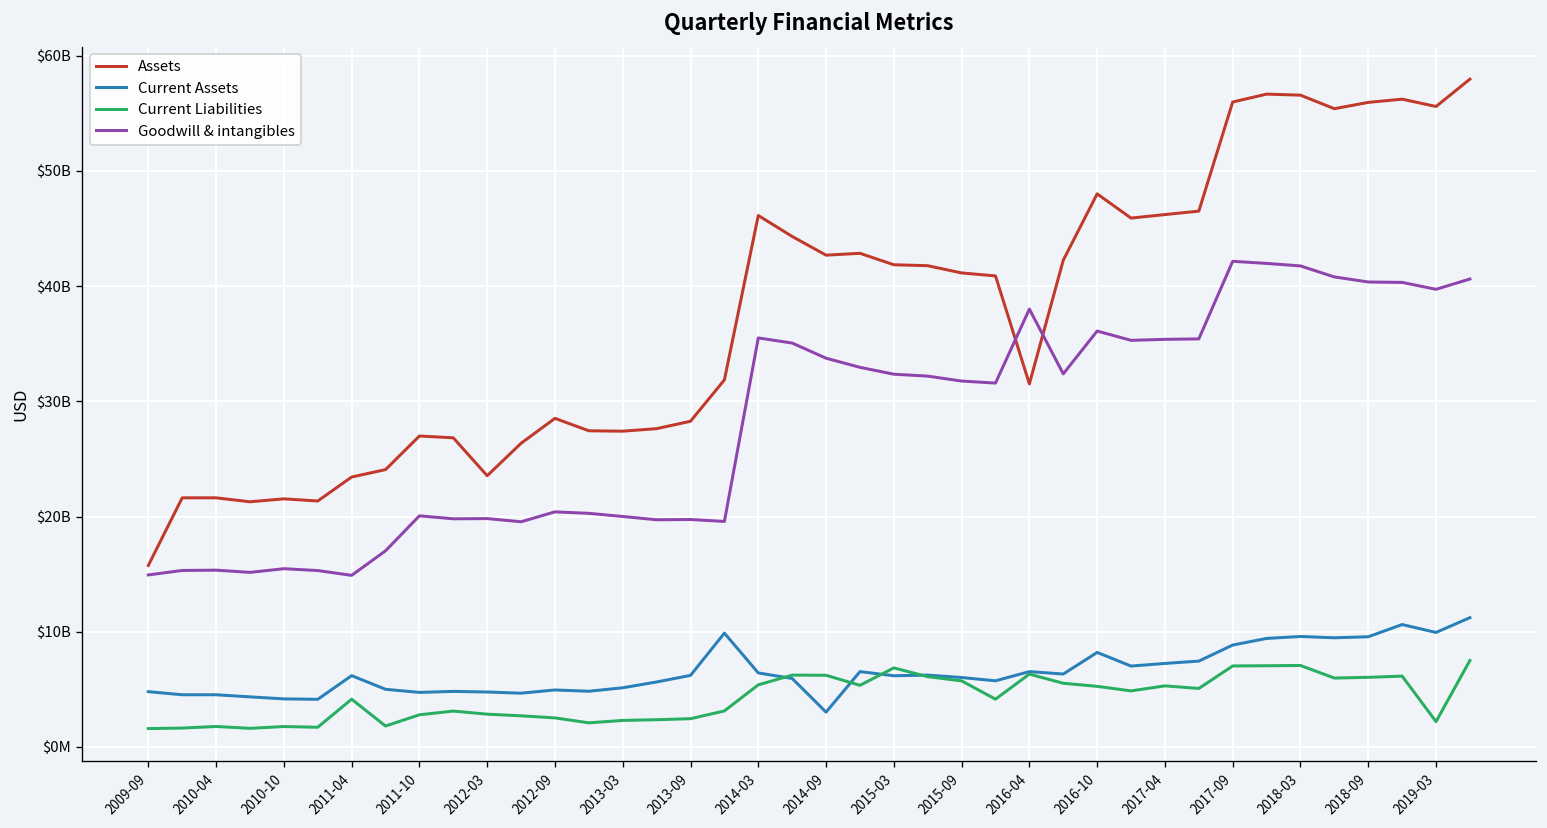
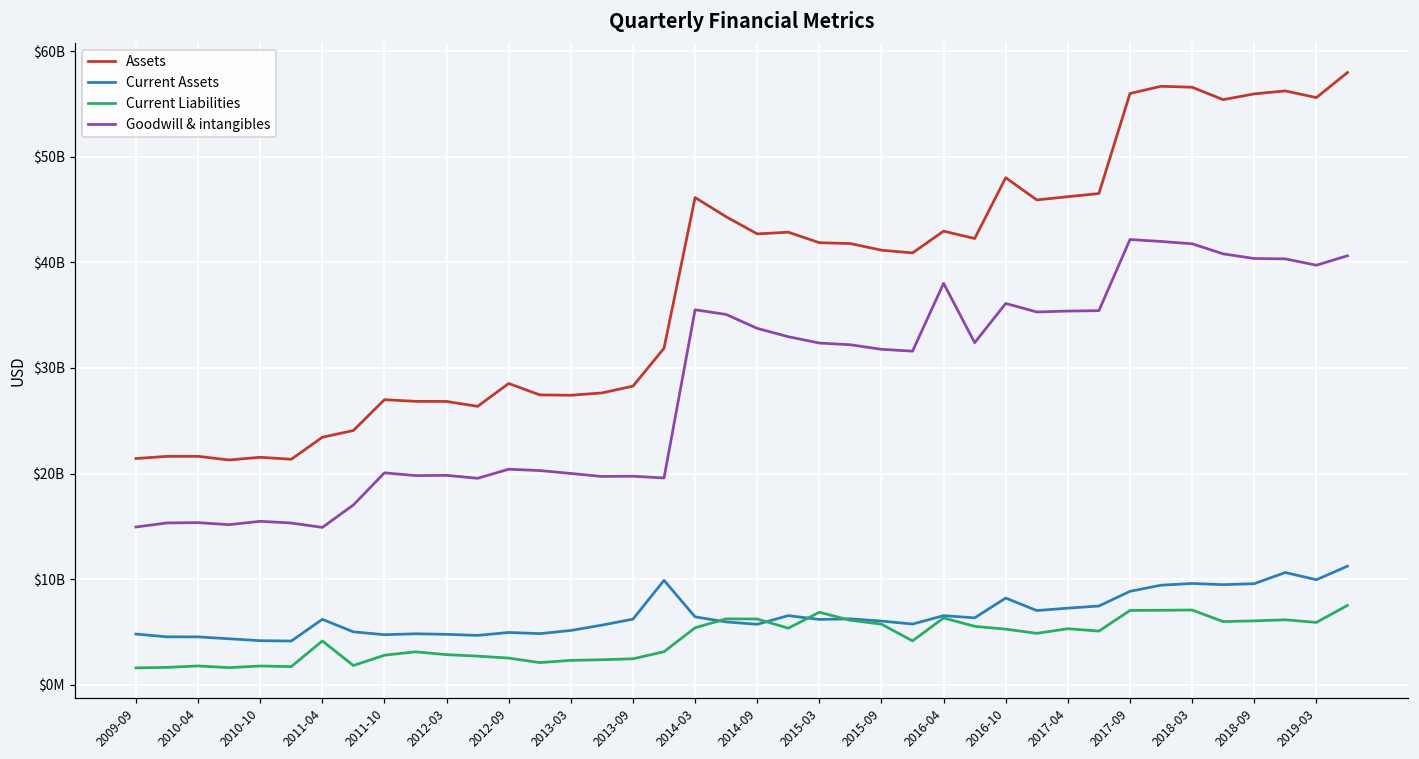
  {
    "Assets": {
-     "2009-09": "$16000000000",
+     "2009-09": "$21000000000",
      "2010-04": "$22000000000",
      "2010-10": "$22000000000",
      "2011-04": "$23000000000",
      "2011-10": "$27000000000",
-     "2012-03": "$24000000000",
+     "2012-03": "$27000000000",
      "2012-09": "$29000000000",
      "2013-03": "$27000000000",
      "2013-09": "$28000000000",
      "2014-03": "$46000000000",
      "2014-09": "$43000000000",
      "2015-03": "$42000000000",
      "2015-09": "$41000000000",
-     "2016-04": "$32000000000",
+     "2016-04": "$43000000000",
      "2016-10": "$48000000000",
      "2017-04": "$46000000000",
      "2017-09": "$56000000000",
      "2018-03": "$57000000000",
      "2018-09": "$56000000000",
      "2019-03": "$56000000000"
    },
    "Current Assets": {
      "2009-09": "$5000000000",
      "2010-04": "$5000000000",
      "2010-10": "$4000000000",
      "2011-04": "$6000000000",
      "2011-10": "$5000000000",
      "2012-03": "$5000000000",
      "2012-09": "$5000000000",
      "2013-03": "$5000000000",
      "2013-09": "$6000000000",
      "2014-03": "$6000000000",
-     "2014-09": "$3000000000",
+     "2014-09": "$6000000000",
      "2015-03": "$6000000000",
      "2015-09": "$6000000000",
      "2016-10": "$8000000000",
      "2017-04": "$7000000000",
      "2017-09": "$9000000000",
      "2018-03": "$10000000000",
      "2018-09": "$10000000000",
      "2019-03": "$10000000000"
    },
    "Current Liabilities": {
      "2009-09": "$2000000000",
      "2010-04": "$2000000000",
      "2010-10": "$2000000000",
      "2011-04": "$4000000000",
      "2011-10": "$3000000000",
      "2012-03": "$3000000000",
      "2012-09": "$3000000000",
      "2013-03": "$2000000000",
      "2013-09": "$2000000000",
      "2014-03": "$5000000000",
      "2014-09": "$6000000000",
      "2015-03": "$7000000000",
      "2015-09": "$6000000000",
      "2016-10": "$5000000000",
      "2017-04": "$5000000000",
      "2017-09": "$7000000000",
      "2018-03": "$7000000000",
      "2018-09": "$6000000000",
-     "2019-03": "$2000000000"
+     "2019-03": "$6000000000"
    },
    "Goodwill & intangibles": {
      "2009-09": "$15000000000",
      "2010-04": "$15000000000",
      "2010-10": "$15000000000",
      "2011-04": "$15000000000",
      "2011-10": "$20000000000",
      "2012-03": "$20000000000",
      "2012-09": "$20000000000",
      "2013-03": "$20000000000",
      "2013-09": "$20000000000",
      "2014-03": "$36000000000",
      "2014-09": "$34000000000",
      "2015-03": "$32000000000",
      "2015-09": "$32000000000",
      "2016-04": "$38000000000",
      "2016-10": "$36000000000",
      "2017-04": "$35000000000",
      "2017-09": "$42000000000",
      "2018-03": "$42000000000",
      "2018-09": "$40000000000",
      "2019-03": "$40000000000"
    }
  }
